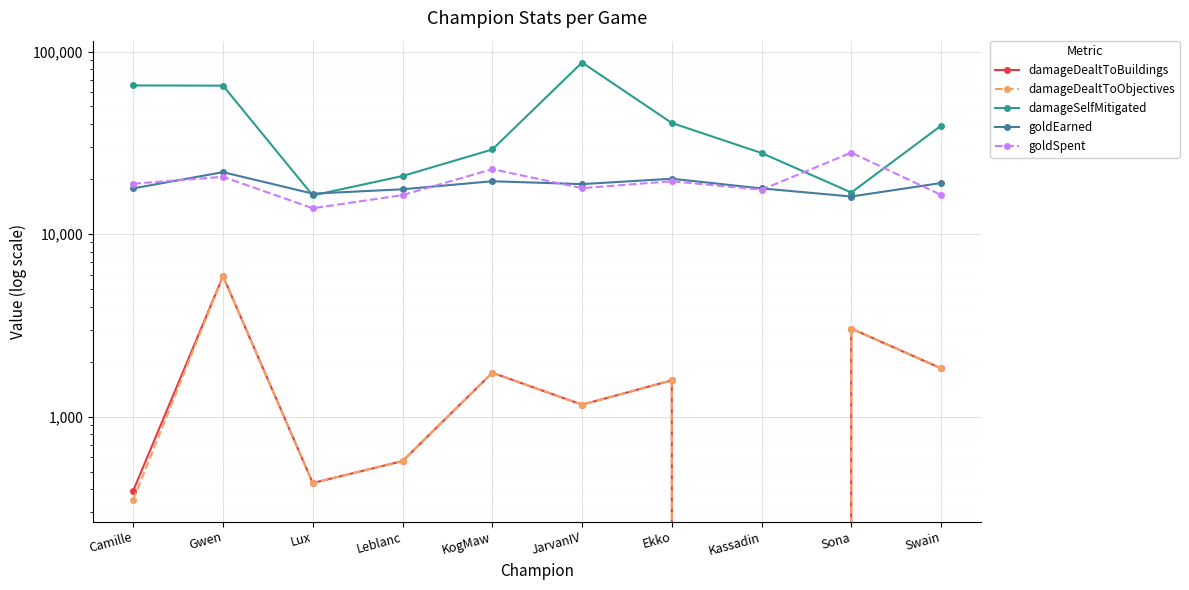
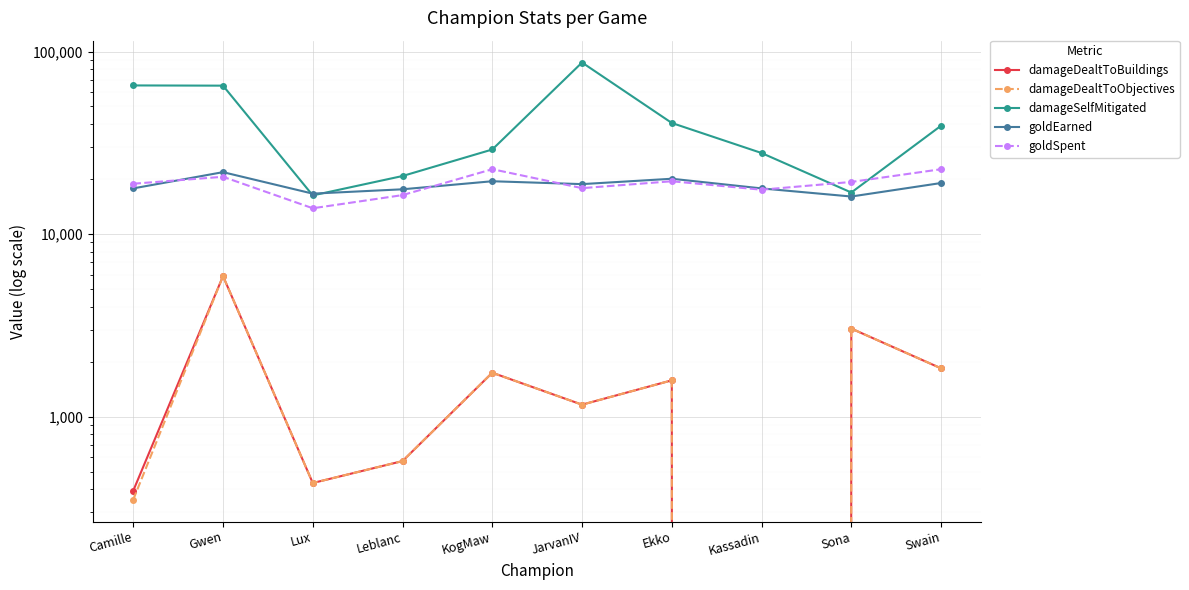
  {
    "damageDealtToBuildings": {
      "Camille": "390"
    },
    "damageDealtToObjectives": {
      "Camille": "350"
    },
    "goldSpent": {
      "Camille": "19,000",
      "Gwen": "21,000",
      "Lux": "14,000",
      "Leblanc": "16,000",
      "KogMaw": "23,000",
      "JarvanIV": "18,000",
      "Ekko": "19,000",
-     "Sona": "28,000",
-     "Swain": "16,000"
+     "Sona": "19,000",
+     "Swain": "23,000"
    }
  }
